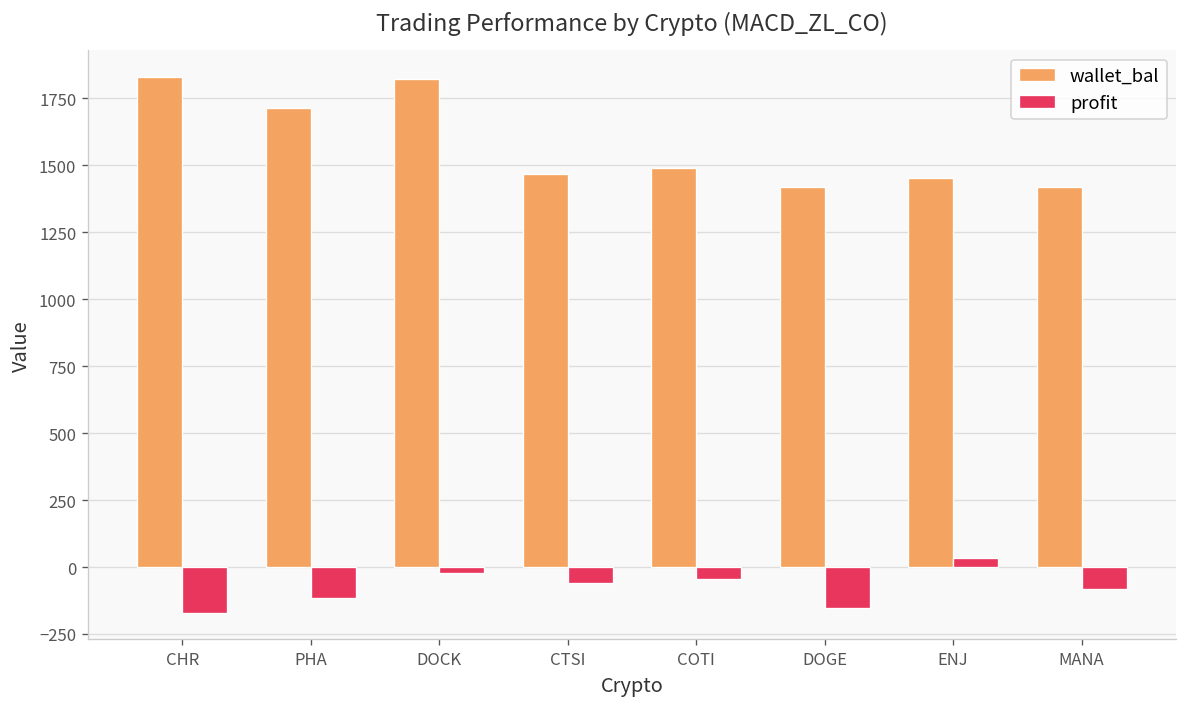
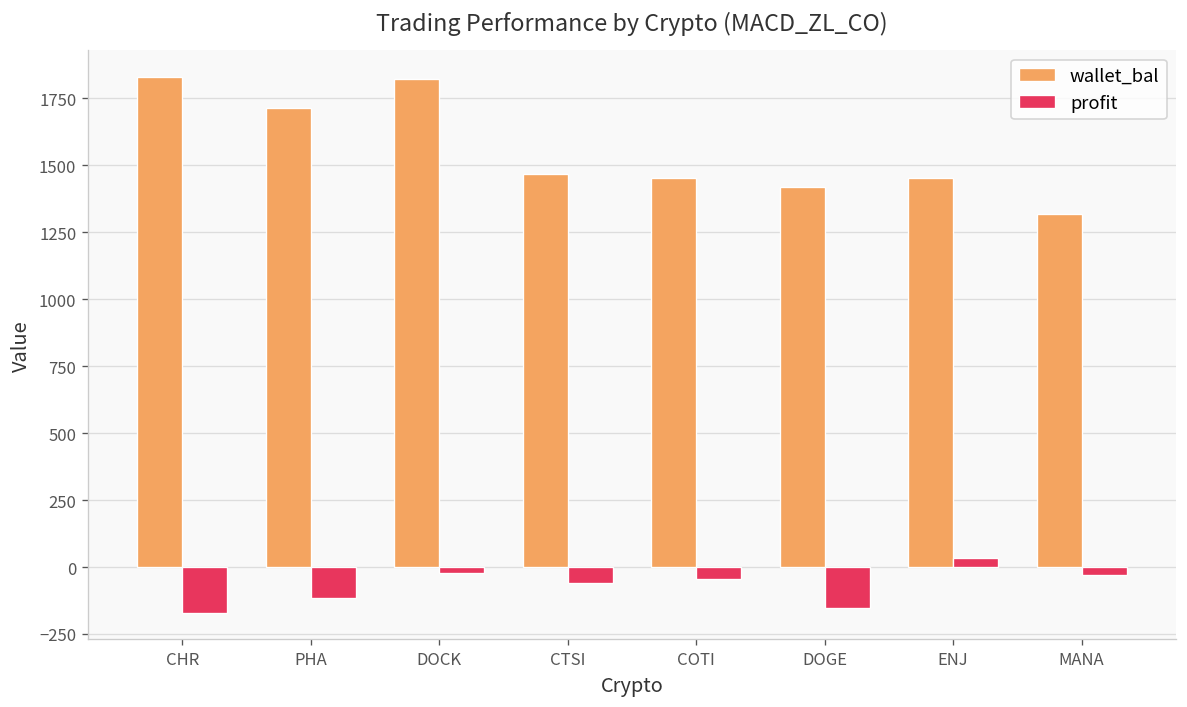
  {
    "wallet_bal": {
      "CHR": 1830,
      "PHA": 1710,
      "DOCK": 1820,
      "CTSI": 1470,
-     "COTI": 1490,
+     "COTI": 1450,
      "DOGE": 1420,
      "ENJ": 1450,
-     "MANA": 1420
+     "MANA": 1320
    },
    "profit": {
      "CHR": -170,
      "PHA": -120,
      "DOCK": -20,
      "CTSI": -60,
      "COTI": -40,
      "DOGE": -150,
      "ENJ": 30,
-     "MANA": -80
+     "MANA": -30
    }
  }
